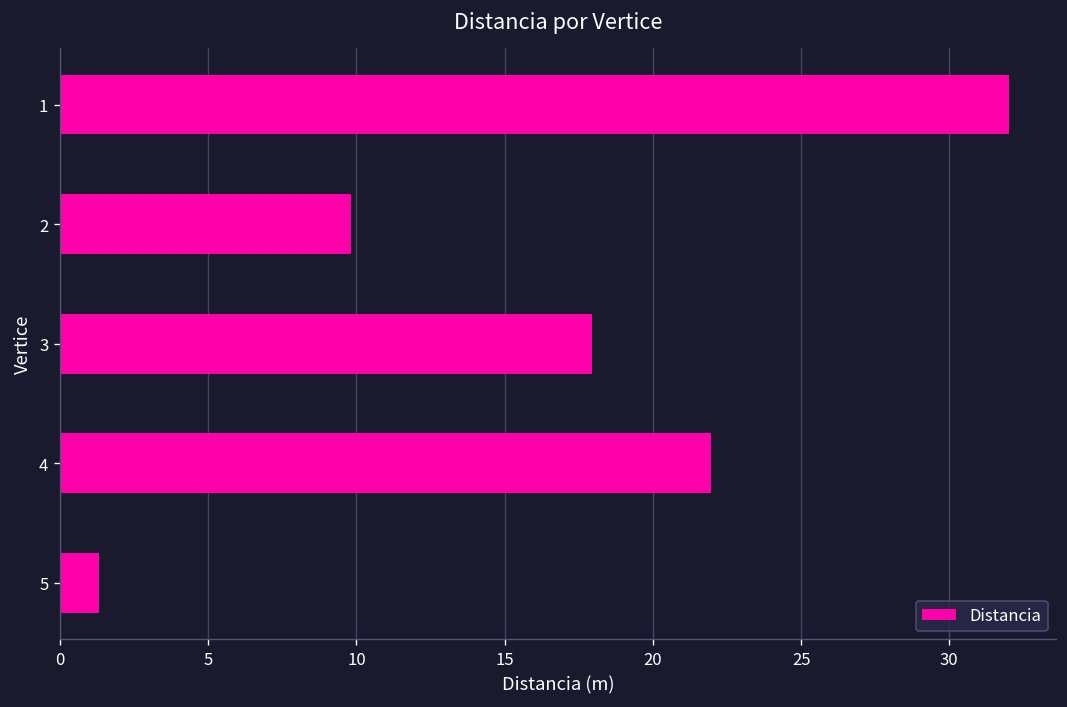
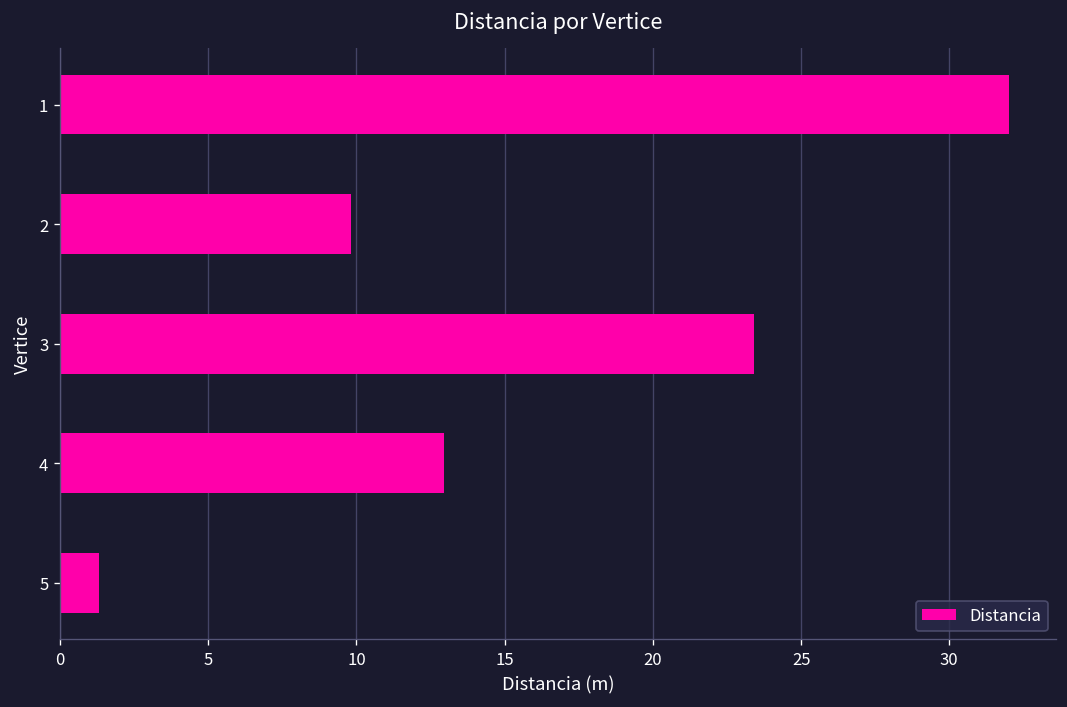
  {
    "1": 32.0,
    "2": 9.8,
-   "3": 18.0,
-   "4": 22.0,
+   "3": 23.4,
+   "4": 13.0,
    "5": 1.3
  }
